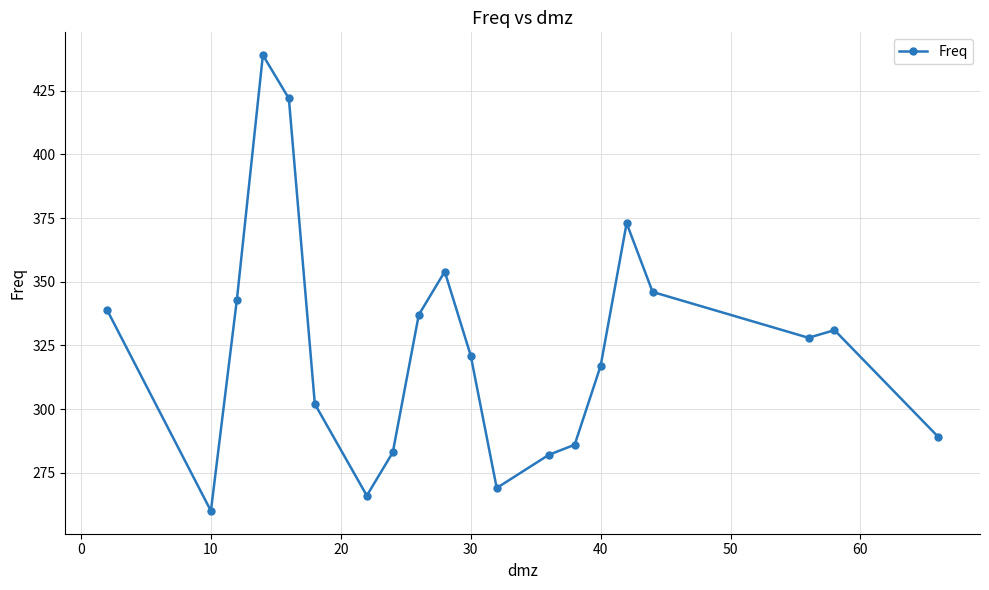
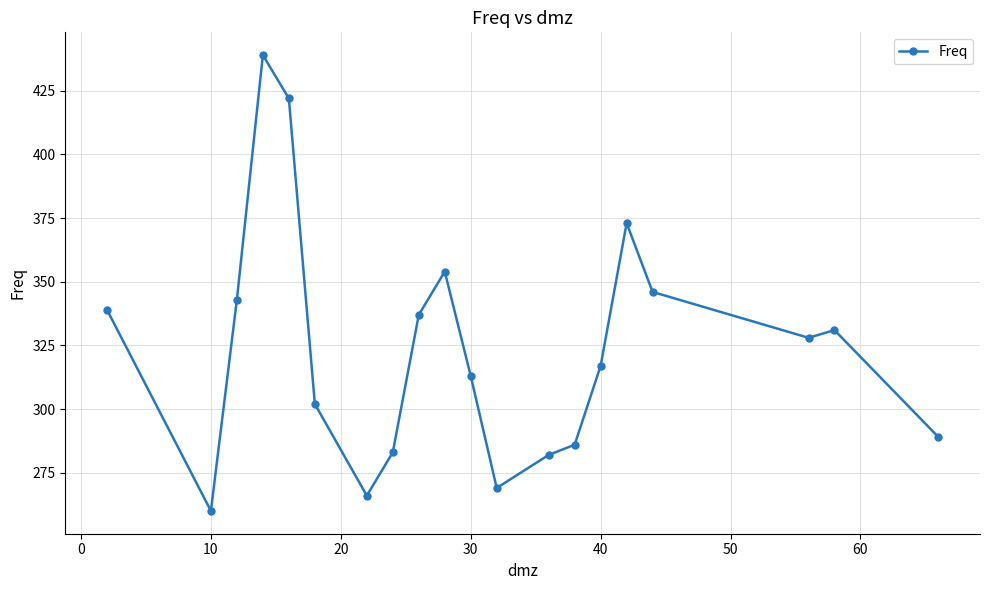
  {
    "10": 260,
-   "30": 321,
+   "30": 313,
    "40": 317
  }
